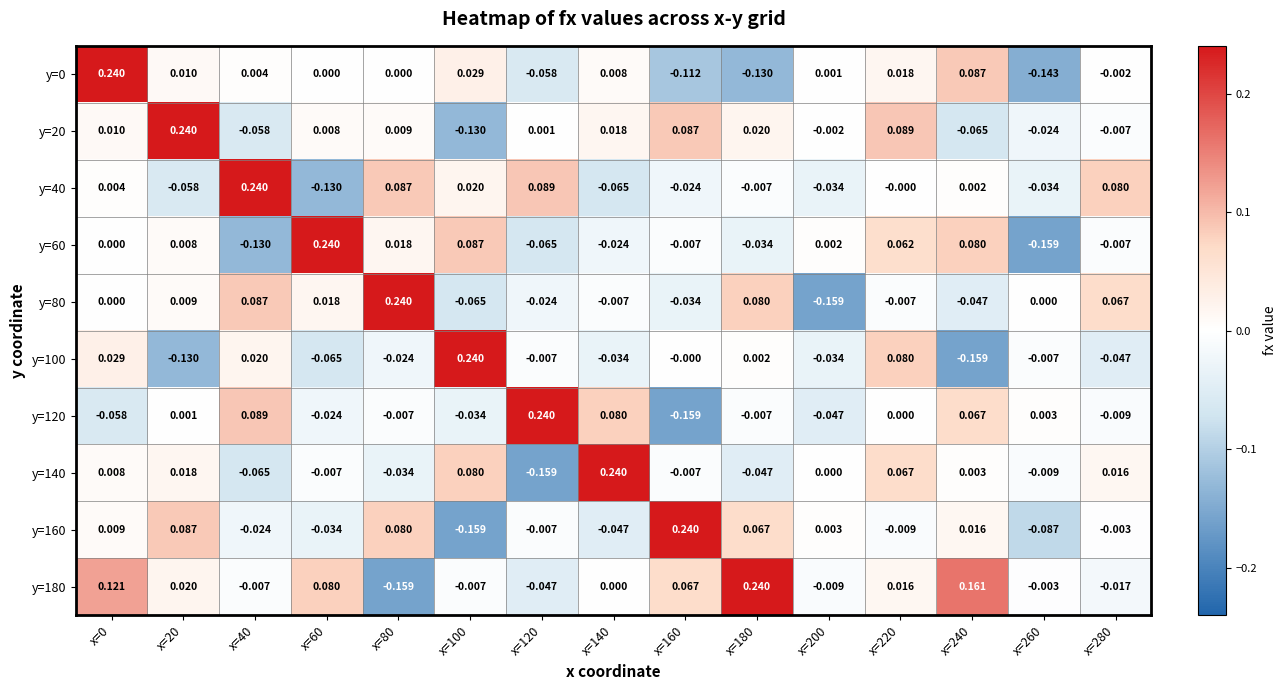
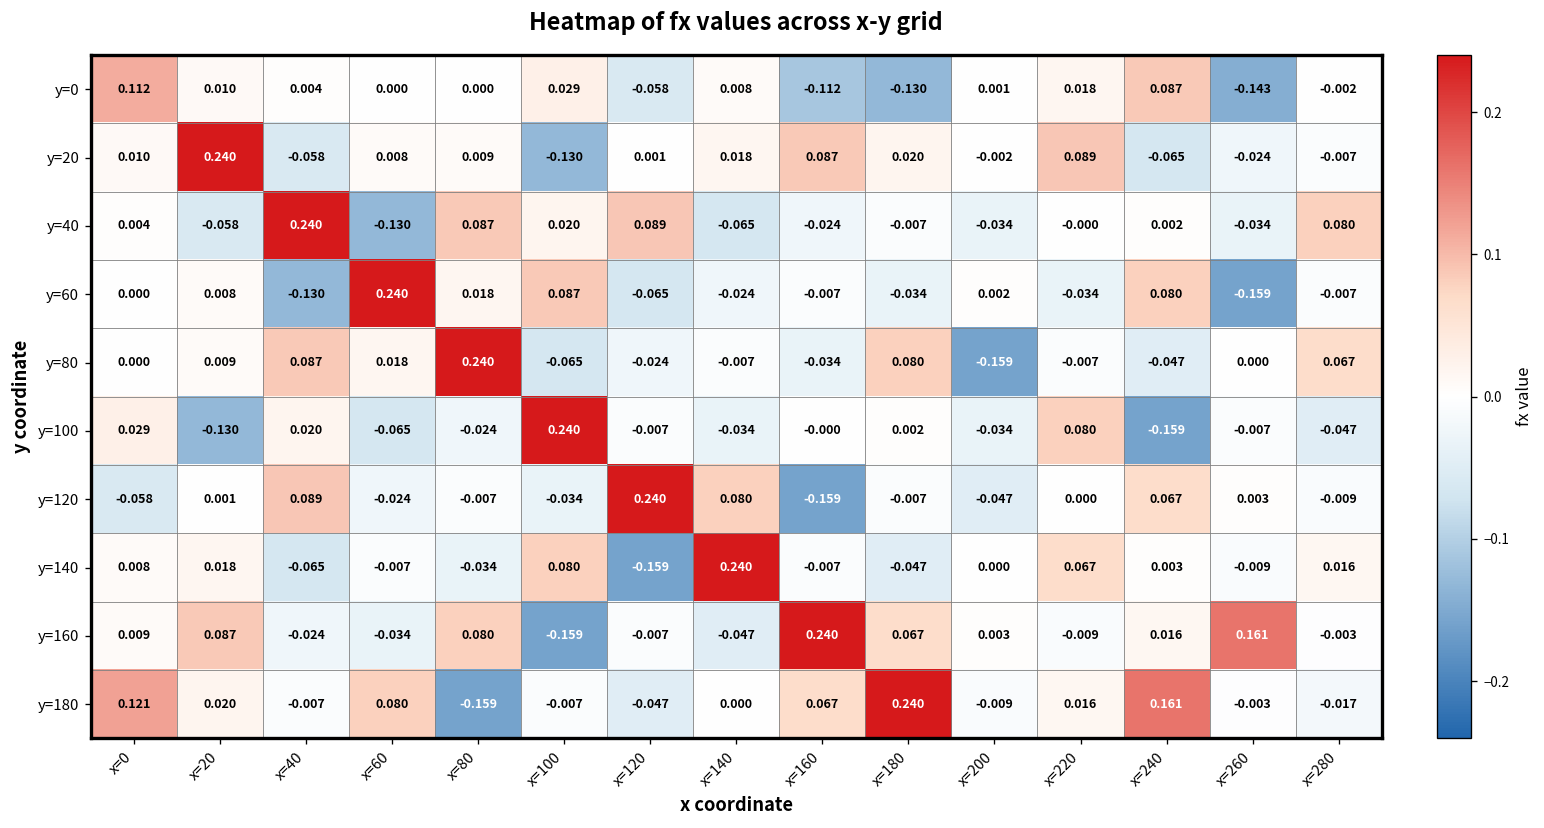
  {
    "y=0": {
-     "x=0": 0.240,
+     "x=0": 0.112,
      "x=20": 0.010,
      "x=40": 0.004,
      "x=60": 0.000,
      "x=80": 0.000,
      "x=100": 0.029,
      "x=120": -0.058,
      "x=140": 0.008,
      "x=160": -0.112,
      "x=180": -0.130,
      "x=200": 0.001,
      "x=220": 0.018,
      "x=240": 0.087,
      "x=260": -0.143,
      "x=280": -0.002
    },
    "y=20": {
      "x=0": 0.010,
      "x=20": 0.240,
      "x=40": -0.058,
      "x=60": 0.008,
      "x=80": 0.009,
      "x=100": -0.130,
      "x=120": 0.001,
      "x=140": 0.018,
      "x=160": 0.087,
      "x=180": 0.020,
      "x=200": -0.002,
      "x=220": 0.089,
      "x=240": -0.065,
      "x=260": -0.024,
      "x=280": -0.007
    },
    "y=40": {
      "x=0": 0.004,
      "x=20": -0.058,
      "x=40": 0.240,
      "x=60": -0.130,
      "x=80": 0.087,
      "x=100": 0.020,
      "x=120": 0.089,
      "x=140": -0.065,
      "x=160": -0.024,
      "x=180": -0.007,
      "x=200": -0.034,
      "x=220": -0.000,
      "x=240": 0.002,
      "x=260": -0.034,
      "x=280": 0.080
    },
    "y=60": {
      "x=0": 0.000,
      "x=20": 0.008,
      "x=40": -0.130,
      "x=60": 0.240,
      "x=80": 0.018,
      "x=100": 0.087,
      "x=120": -0.065,
      "x=140": -0.024,
      "x=160": -0.007,
      "x=180": -0.034,
      "x=200": 0.002,
-     "x=220": 0.062,
+     "x=220": -0.034,
      "x=240": 0.080,
      "x=260": -0.159,
      "x=280": -0.007
    },
    "y=80": {
      "x=0": 0.000,
      "x=20": 0.009,
      "x=40": 0.087,
      "x=60": 0.018,
      "x=80": 0.240,
      "x=100": -0.065,
      "x=120": -0.024,
      "x=140": -0.007,
      "x=160": -0.034,
      "x=180": 0.080,
      "x=200": -0.159,
      "x=220": -0.007,
      "x=240": -0.047,
      "x=260": 0.000,
      "x=280": 0.067
    },
    "y=100": {
      "x=0": 0.029,
      "x=20": -0.130,
      "x=40": 0.020,
      "x=60": -0.065,
      "x=80": -0.024,
      "x=100": 0.240,
      "x=120": -0.007,
      "x=140": -0.034,
      "x=160": -0.000,
      "x=180": 0.002,
      "x=200": -0.034,
      "x=220": 0.080,
      "x=240": -0.159,
      "x=260": -0.007,
      "x=280": -0.047
    },
    "y=120": {
      "x=0": -0.058,
      "x=20": 0.001,
      "x=40": 0.089,
      "x=60": -0.024,
      "x=80": -0.007,
      "x=100": -0.034,
      "x=120": 0.240,
      "x=140": 0.080,
      "x=160": -0.159,
      "x=180": -0.007,
      "x=200": -0.047,
      "x=220": 0.000,
      "x=240": 0.067,
      "x=260": 0.003,
      "x=280": -0.009
    },
    "y=140": {
      "x=0": 0.008,
      "x=20": 0.018,
      "x=40": -0.065,
      "x=60": -0.007,
      "x=80": -0.034,
      "x=100": 0.080,
      "x=120": -0.159,
      "x=140": 0.240,
      "x=160": -0.007,
      "x=180": -0.047,
      "x=200": 0.000,
      "x=220": 0.067,
      "x=240": 0.003,
      "x=260": -0.009,
      "x=280": 0.016
    },
    "y=160": {
      "x=0": 0.009,
      "x=20": 0.087,
      "x=40": -0.024,
      "x=60": -0.034,
      "x=80": 0.080,
      "x=100": -0.159,
      "x=120": -0.007,
      "x=140": -0.047,
      "x=160": 0.240,
      "x=180": 0.067,
      "x=200": 0.003,
      "x=220": -0.009,
      "x=240": 0.016,
-     "x=260": -0.087,
+     "x=260": 0.161,
      "x=280": -0.003
    },
    "y=180": {
      "x=0": 0.121,
      "x=20": 0.020,
      "x=40": -0.007,
      "x=60": 0.080,
      "x=80": -0.159,
      "x=100": -0.007,
      "x=120": -0.047,
      "x=140": 0.000,
      "x=160": 0.067,
      "x=180": 0.240,
      "x=200": -0.009,
      "x=220": 0.016,
      "x=240": 0.161,
      "x=260": -0.003,
      "x=280": -0.017
    }
  }
